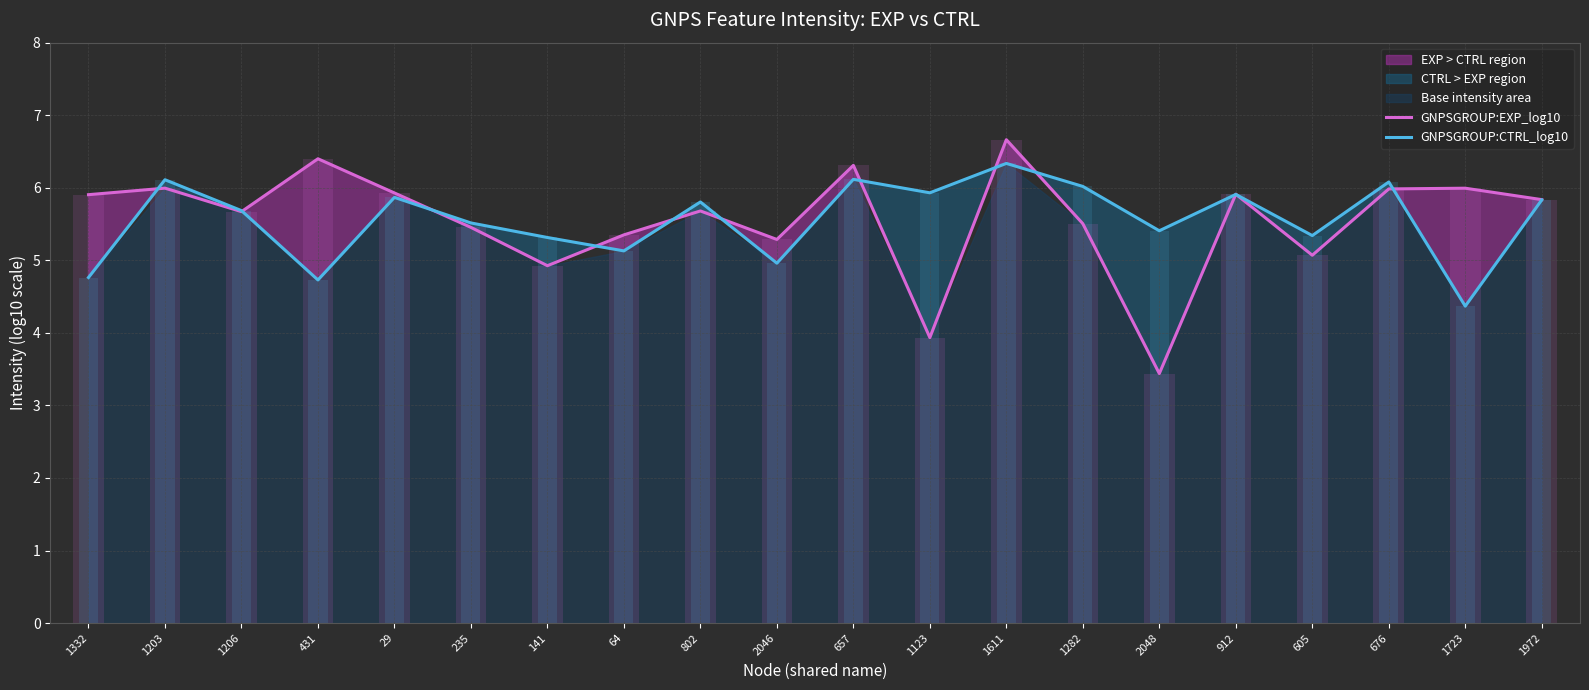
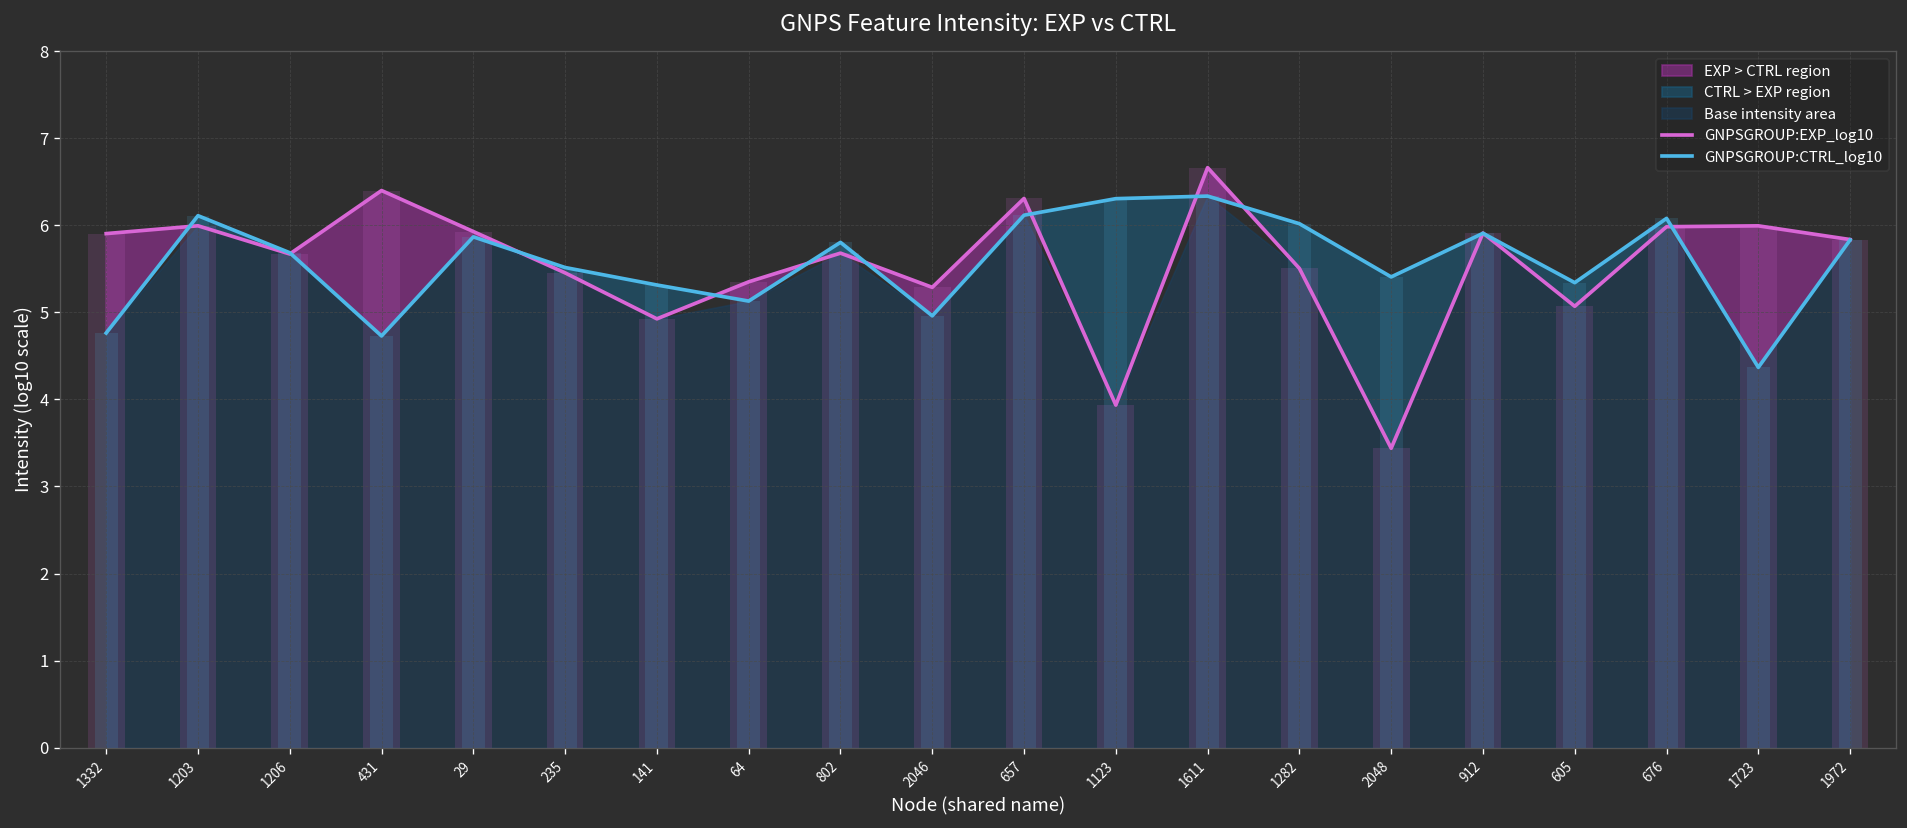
  {
    "GNPSGROUP:CTRL_log10": {
      "1203": 6.1,
      "235": 5.5,
      "141": 5.3,
      "802": 5.8,
-     "1123": 5.9,
+     "1123": 6.3,
      "1282": 6.0,
      "2048": 5.4,
      "605": 5.3,
      "676": 6.1
    }
  }
